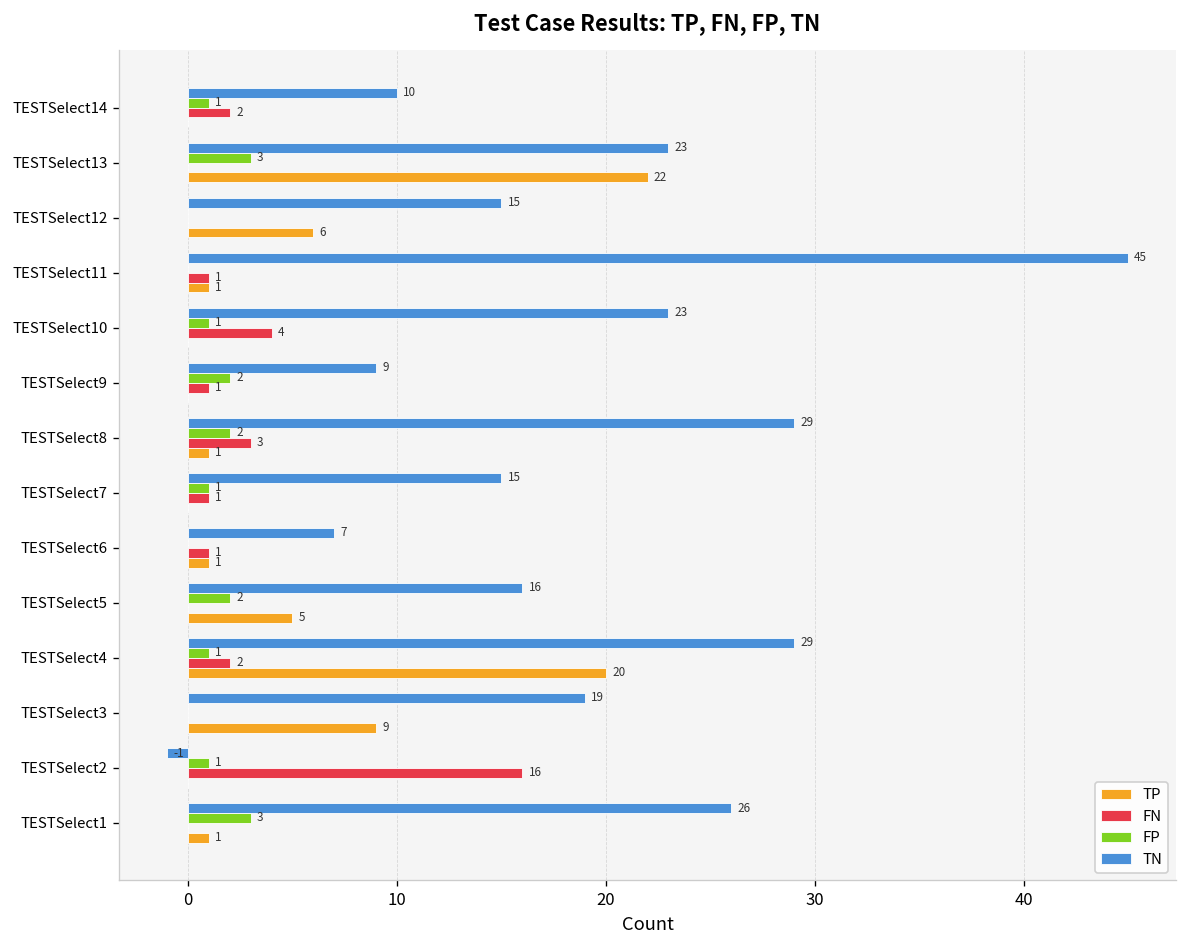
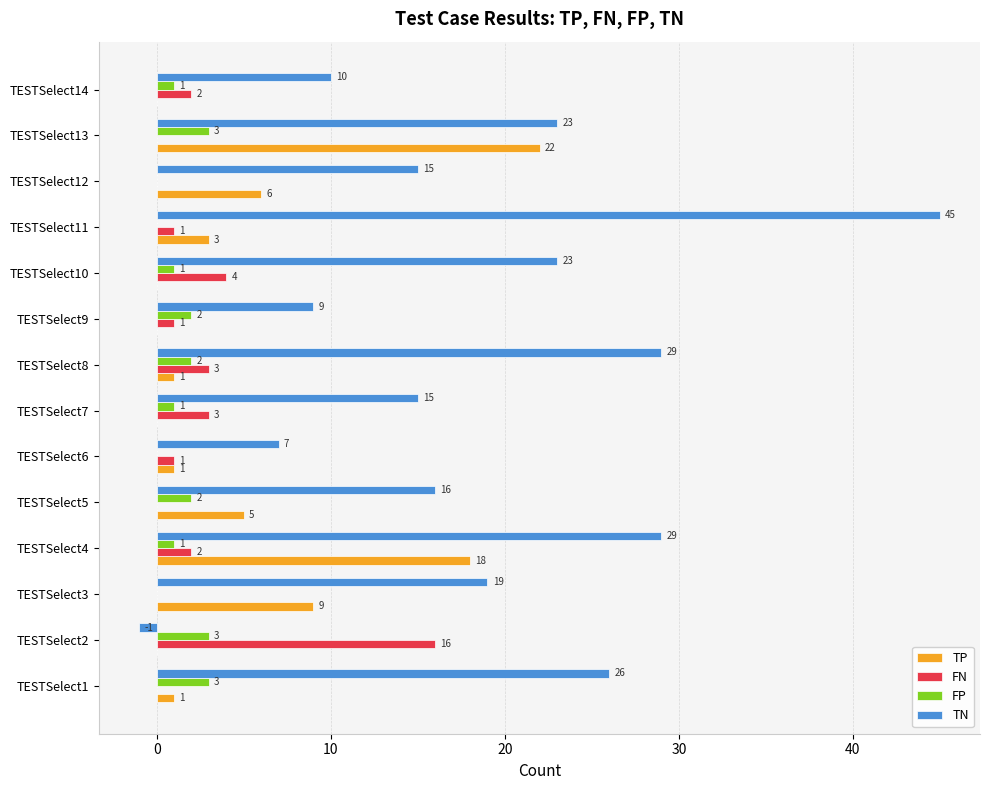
  {
    "TP": {
      "TESTSelect13": 22,
      "TESTSelect12": 6,
-     "TESTSelect11": 1,
+     "TESTSelect11": 3,
      "TESTSelect8": 1,
      "TESTSelect5": 5,
-     "TESTSelect4": 20,
+     "TESTSelect4": 18,
      "TESTSelect3": 9,
      "TESTSelect1": 1
    },
    "FN": {
      "TESTSelect14": 2,
      "TESTSelect10": 4,
      "TESTSelect9": 1,
      "TESTSelect8": 3,
-     "TESTSelect7": 1,
+     "TESTSelect7": 3,
      "TESTSelect4": 2,
      "TESTSelect2": 16
    },
    "FP": {
      "TESTSelect14": 1,
      "TESTSelect13": 3,
      "TESTSelect10": 1,
      "TESTSelect9": 2,
      "TESTSelect8": 2,
      "TESTSelect5": 2,
      "TESTSelect4": 1,
-     "TESTSelect2": 1,
+     "TESTSelect2": 3,
      "TESTSelect1": 3
    },
    "TN": {
      "TESTSelect14": 10,
      "TESTSelect13": 23,
      "TESTSelect12": 15,
      "TESTSelect11": 45,
      "TESTSelect10": 23,
      "TESTSelect9": 9,
      "TESTSelect8": 29,
      "TESTSelect7": 15,
      "TESTSelect6": 7,
      "TESTSelect5": 16,
      "TESTSelect4": 29,
      "TESTSelect3": 19,
      "TESTSelect2": -1,
      "TESTSelect1": 26
    }
  }
